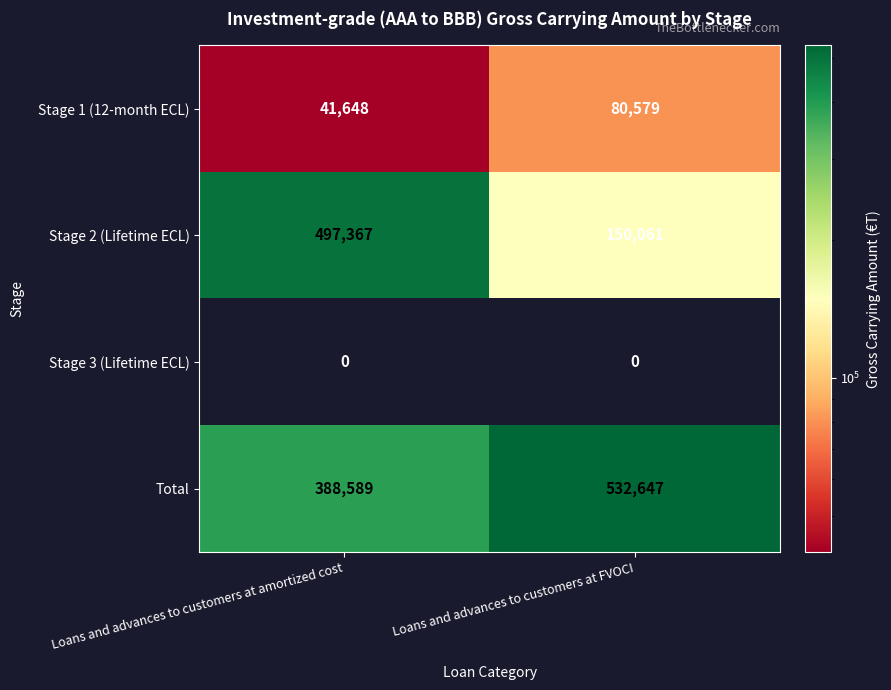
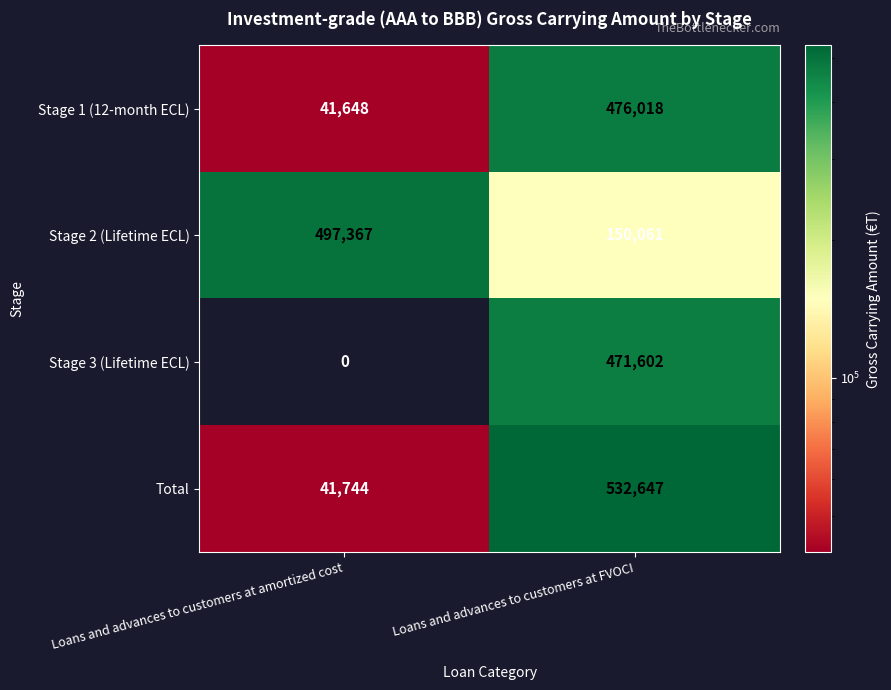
  {
    "Stage 1 (12-month ECL)": {
      "Loans and advances to customers at amortized cost": "41,648",
-     "Loans and advances to customers at FVOCI": "80,579"
+     "Loans and advances to customers at FVOCI": "476,018"
    },
    "Stage 2 (Lifetime ECL)": {
      "Loans and advances to customers at amortized cost": "497,367",
      "Loans and advances to customers at FVOCI": "150,061"
    },
    "Stage 3 (Lifetime ECL)": {
      "Loans and advances to customers at amortized cost": "0",
-     "Loans and advances to customers at FVOCI": "0"
+     "Loans and advances to customers at FVOCI": "471,602"
    },
    "Total": {
-     "Loans and advances to customers at amortized cost": "388,589",
+     "Loans and advances to customers at amortized cost": "41,744",
      "Loans and advances to customers at FVOCI": "532,647"
    }
  }
